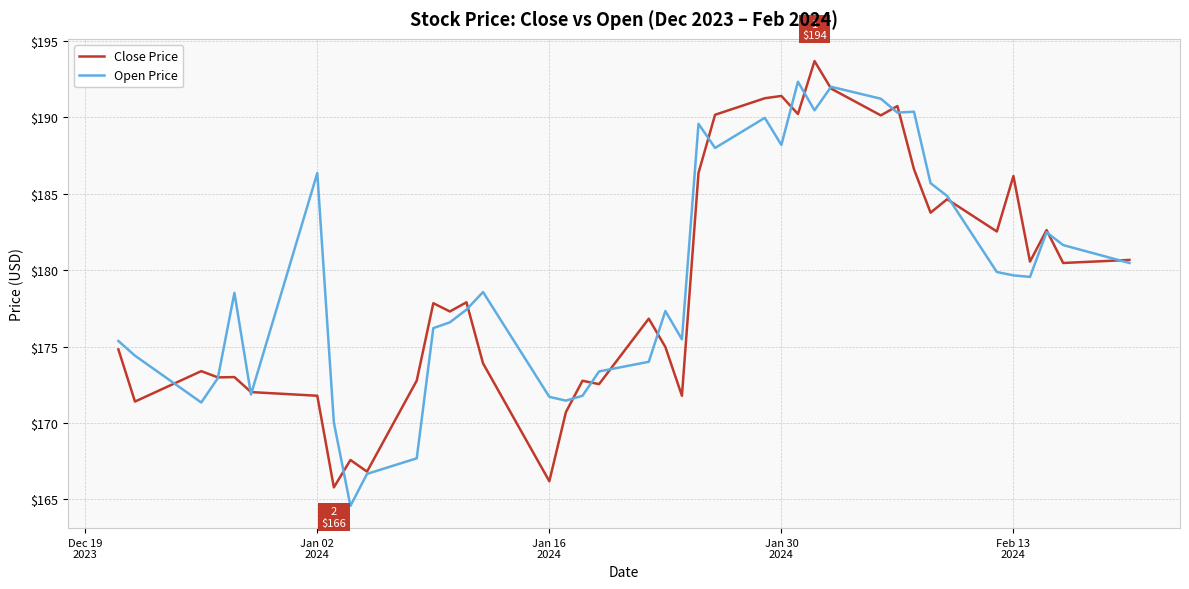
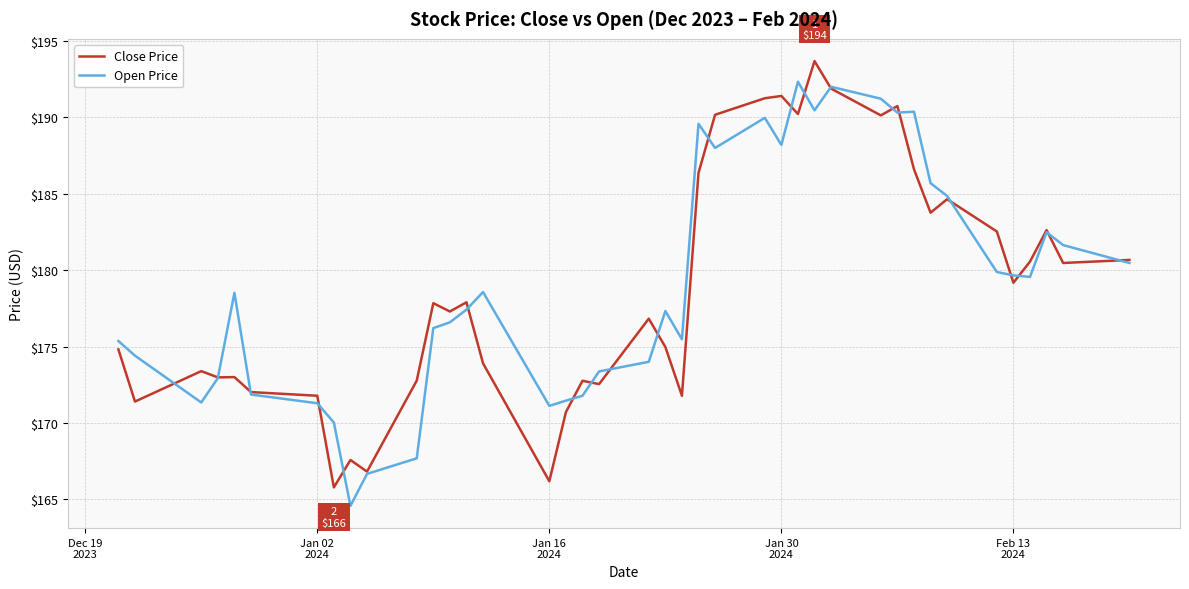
  {
    "Close Price": {
      "Jan 02 2024": "$171.8",
      "Jan 16 2024": "$166.2",
      "Jan 30 2024": "$191.4",
-     "Feb 13 2024": "$186.1"
+     "Feb 13 2024": "$179.2"
    },
    "Open Price": {
-     "Jan 02 2024": "$186.3",
-     "Jan 16 2024": "$171.7",
+     "Jan 02 2024": "$171.3",
+     "Jan 16 2024": "$171.1",
      "Jan 30 2024": "$188.2",
      "Feb 13 2024": "$179.6"
    }
  }
